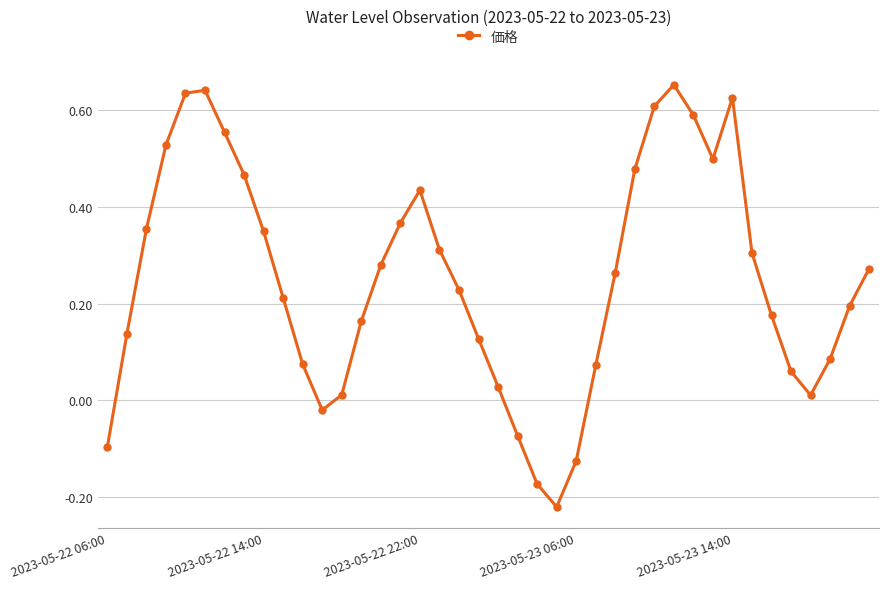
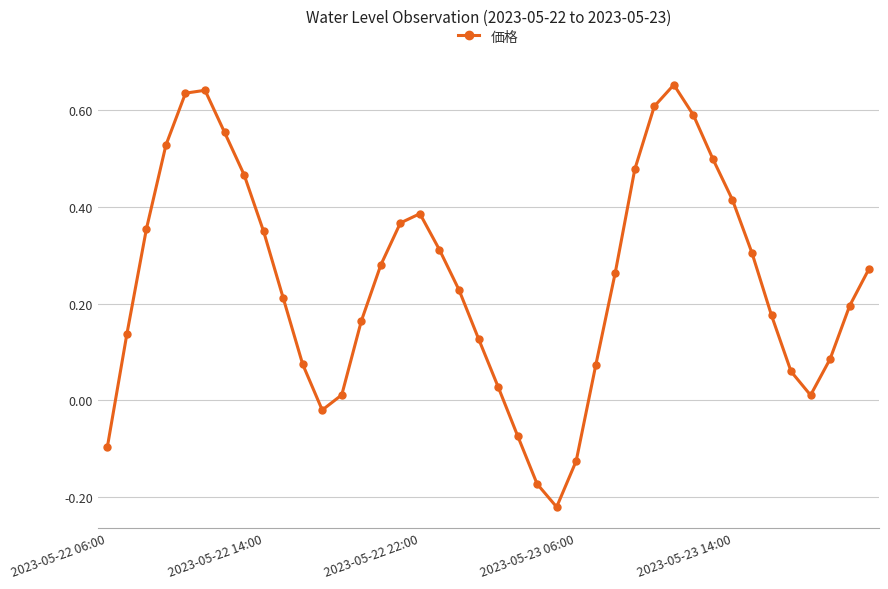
  {
    "2023-05-22 06:00": -0.10,
    "2023-05-22 14:00": 0.35,
-   "2023-05-22 22:00": 0.43,
+   "2023-05-22 22:00": 0.39,
    "2023-05-23 06:00": -0.13,
-   "2023-05-23 14:00": 0.63
+   "2023-05-23 14:00": 0.41
  }
